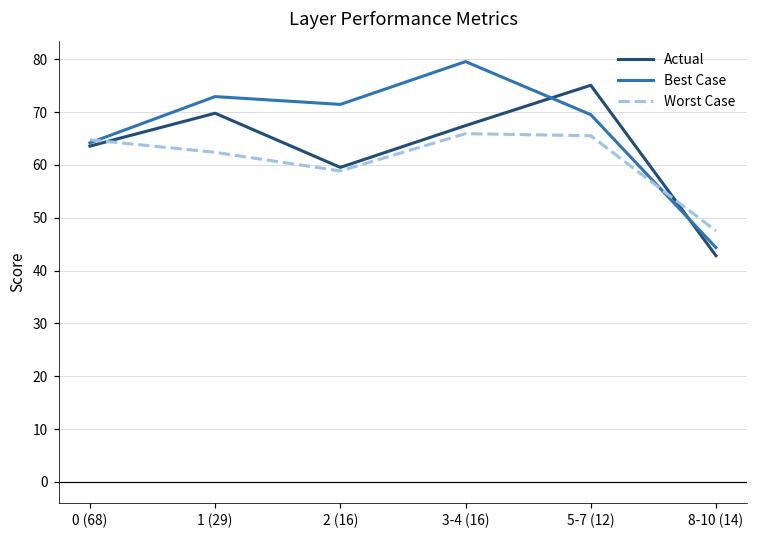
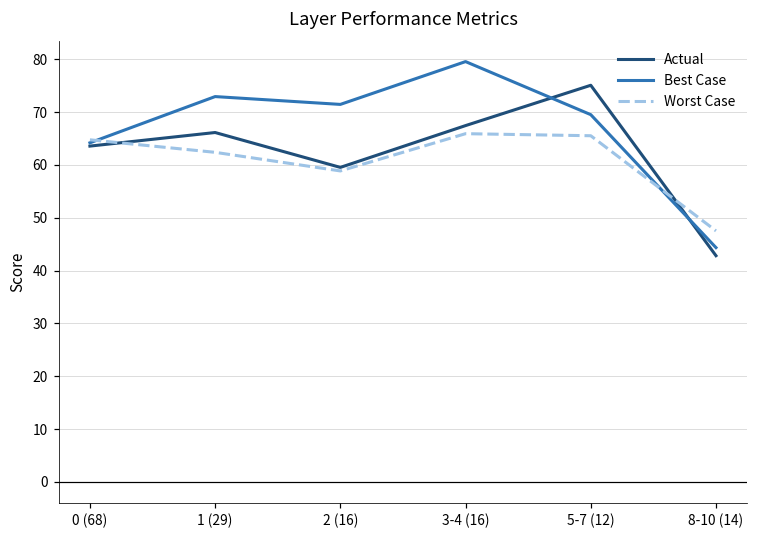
  {
    "Actual": {
      "0 (68)": 64,
-     "1 (29)": 70,
+     "1 (29)": 66,
      "2 (16)": 60,
      "3-4 (16)": 67,
      "5-7 (12)": 75,
      "8-10 (14)": 43
    },
    "Best Case": {
      "0 (68)": 64,
      "1 (29)": 73,
      "2 (16)": 71,
      "3-4 (16)": 80,
      "5-7 (12)": 70,
      "8-10 (14)": 44
    },
    "Worst Case": {
      "0 (68)": 65,
      "1 (29)": 62,
      "2 (16)": 59,
      "3-4 (16)": 66,
      "5-7 (12)": 66,
      "8-10 (14)": 48
    }
  }
